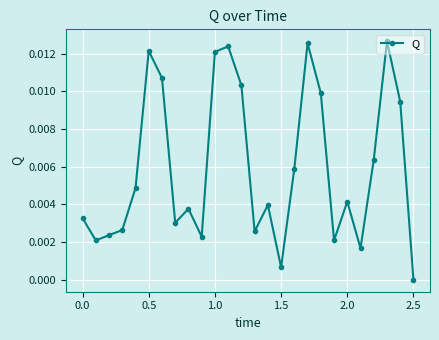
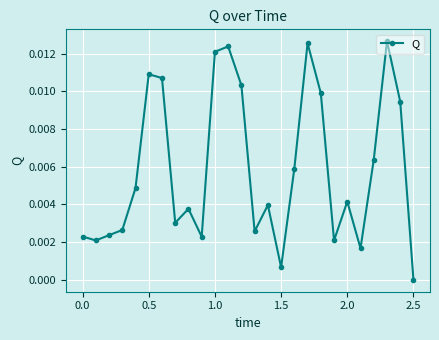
  {
-   "0.0": 0.0033,
-   "0.5": 0.0121,
+   "0.0": 0.0023,
+   "0.5": 0.0109,
    "1.0": 0.0121,
    "1.5": 0.0007,
    "2.0": 0.0041,
    "2.5": 0.0000
  }
